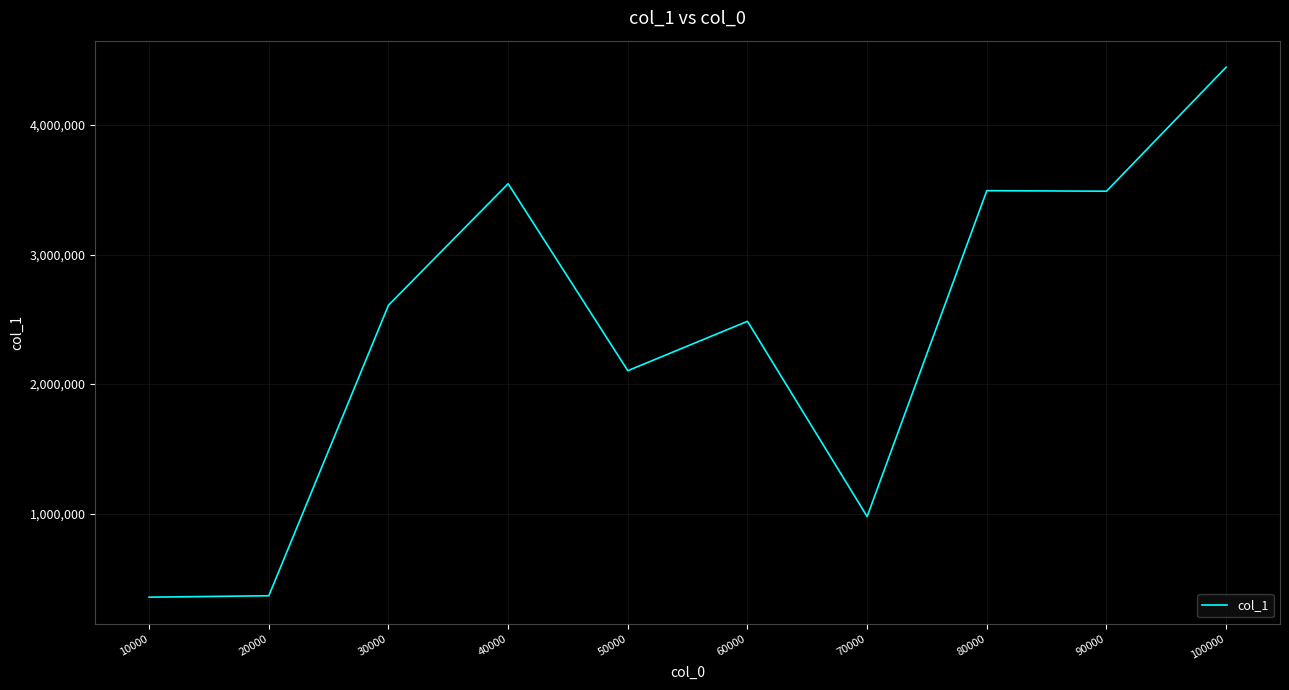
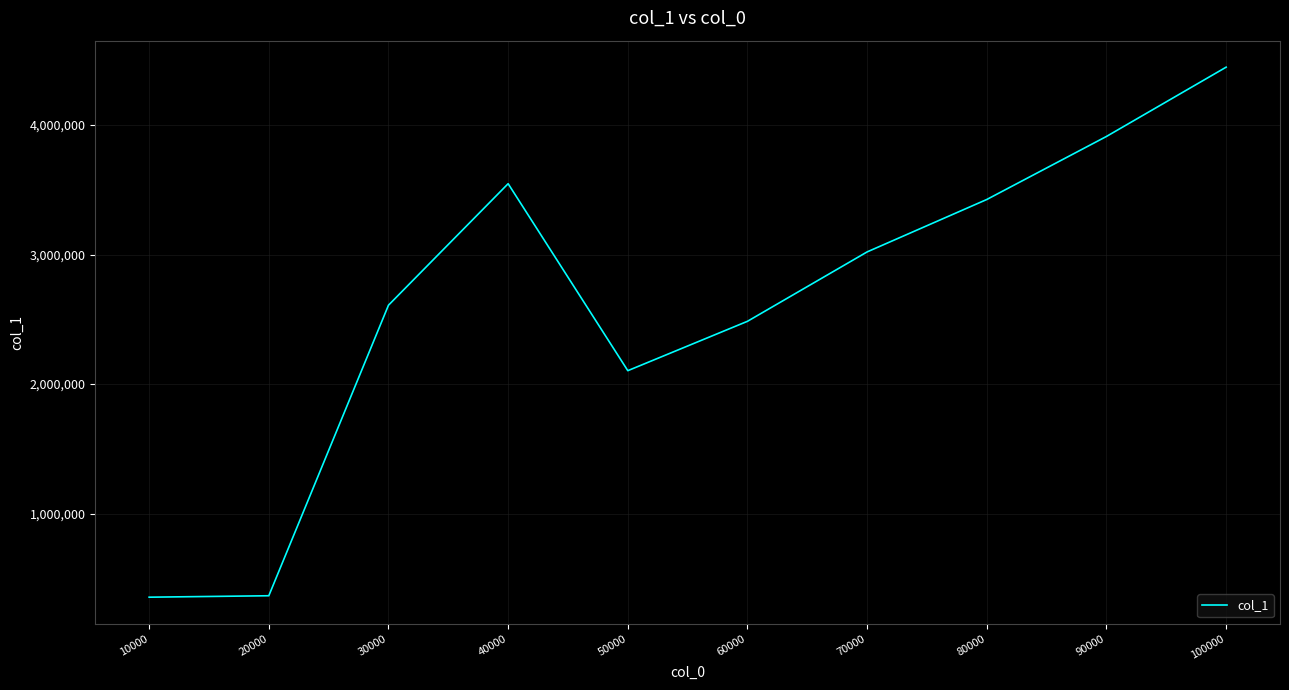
  {
    "10000": "350,000",
    "20000": "360,000",
    "30000": "2,610,000",
    "40000": "3,550,000",
    "50000": "2,100,000",
    "60000": "2,480,000",
-   "70000": "980,000",
-   "80000": "3,490,000",
-   "90000": "3,490,000",
+   "70000": "3,020,000",
+   "80000": "3,430,000",
+   "90000": "3,910,000",
    "100000": "4,450,000"
  }
